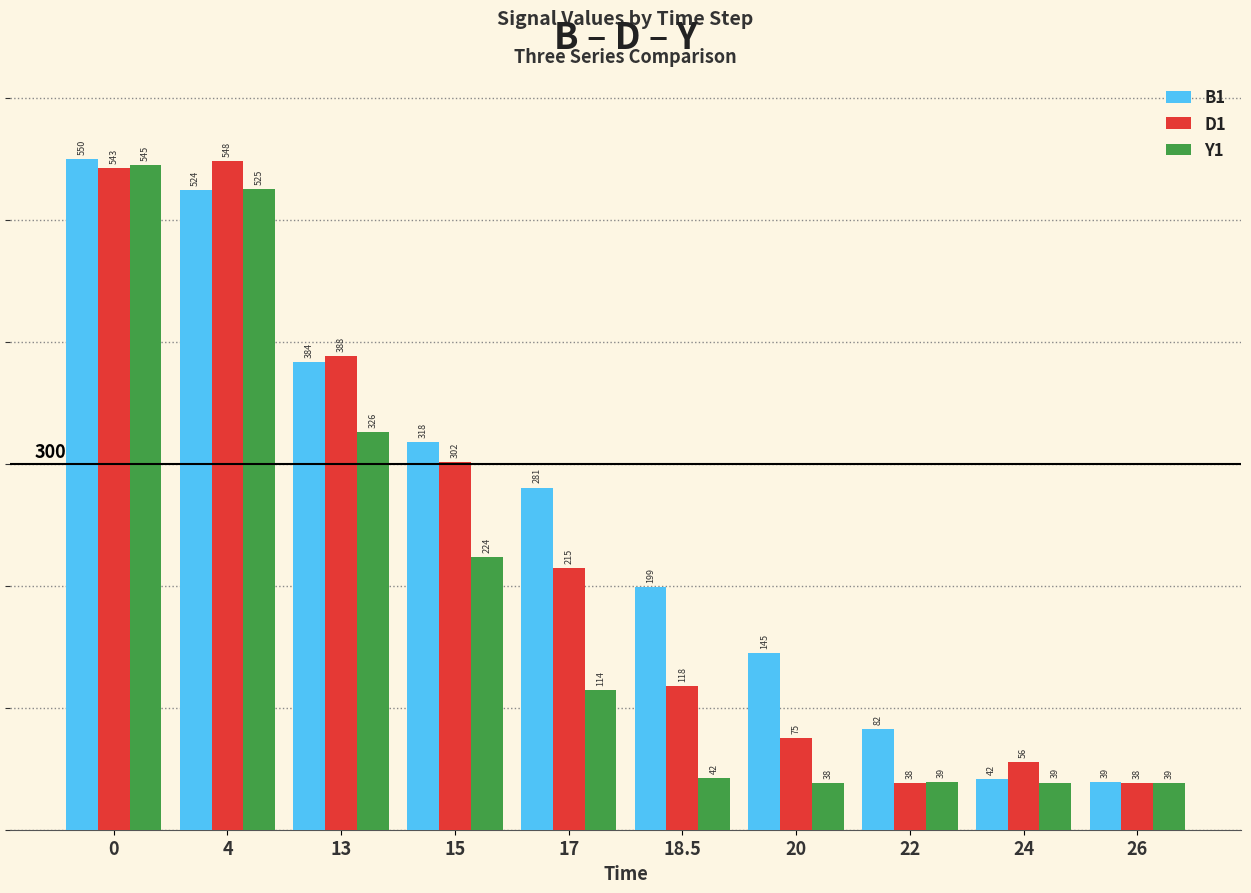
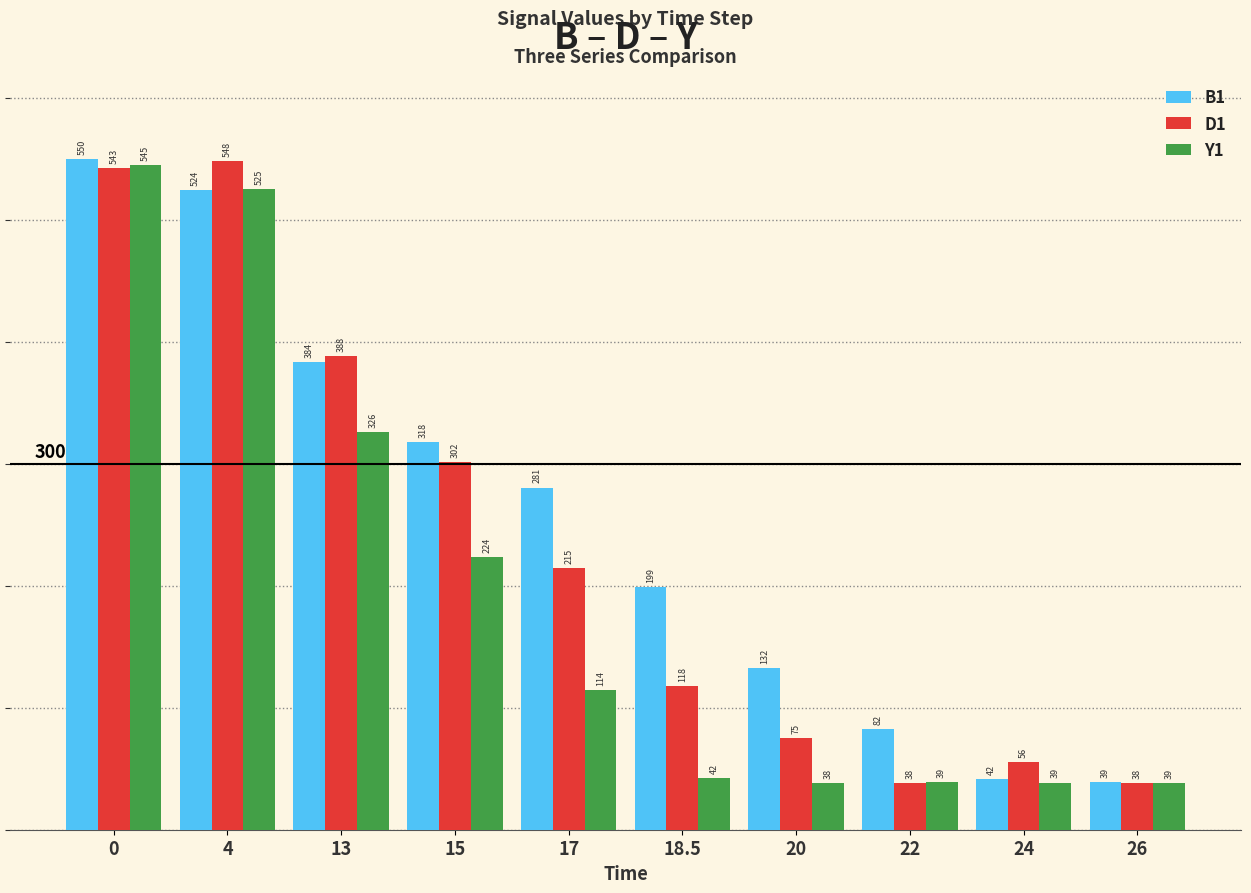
  {
    "B1": {
      "0": 550,
      "4": 524,
      "13": 384,
      "15": 318,
      "17": 281,
      "18.5": 199,
-     "20": 145,
+     "20": 132,
      "22": 82,
      "24": 42,
      "26": 39
    },
    "D1": {
      "0": 543,
      "4": 548,
      "13": 388,
      "15": 302,
      "17": 215,
      "18.5": 118,
      "20": 75,
      "22": 38,
      "24": 56,
      "26": 38
    },
    "Y1": {
      "0": 545,
      "4": 525,
      "13": 326,
      "15": 224,
      "17": 114,
      "18.5": 42,
      "20": 38,
      "22": 39,
      "24": 39,
      "26": 39
    }
  }
